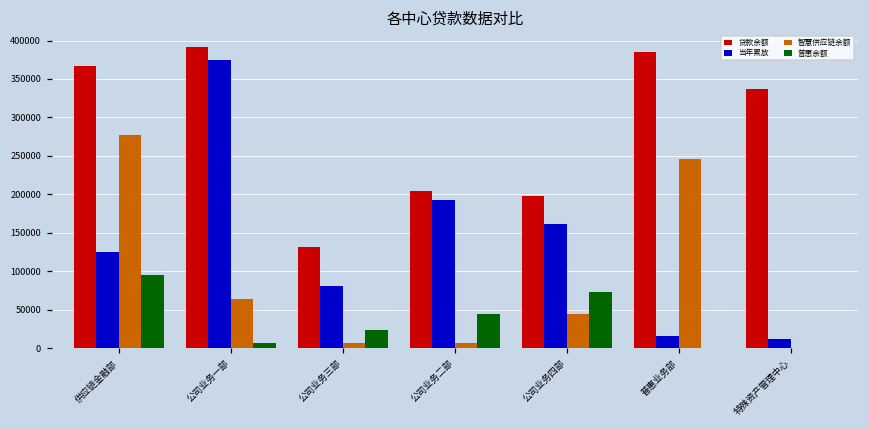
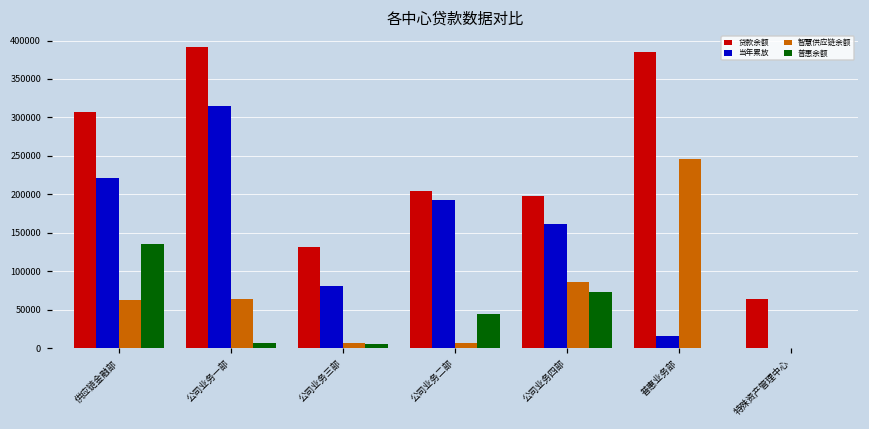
  {
    "贷款余额": {
-     "供应链金融部": 370000,
+     "供应链金融部": 310000,
      "公司业务一部": 390000,
      "公司业务三部": 130000,
      "公司业务二部": 200000,
      "公司业务四部": 200000,
      "普惠业务部": 380000,
-     "特殊资产管理中心": 340000
+     "特殊资产管理中心": 60000
    },
    "当年累放": {
-     "供应链金融部": 120000,
-     "公司业务一部": 370000,
+     "供应链金融部": 220000,
+     "公司业务一部": 310000,
      "公司业务三部": 80000,
      "公司业务二部": 190000,
      "公司业务四部": 160000,
      "普惠业务部": 20000,
-     "特殊资产管理中心": 10000
+     "特殊资产管理中心": 0
    },
    "智慧供应链余额": {
-     "供应链金融部": 280000,
+     "供应链金融部": 60000,
      "公司业务一部": 60000,
      "公司业务三部": 10000,
      "公司业务二部": 10000,
-     "公司业务四部": 40000,
+     "公司业务四部": 90000,
      "普惠业务部": 250000,
      "特殊资产管理中心": 0
    },
    "普惠余额": {
-     "供应链金融部": 100000,
+     "供应链金融部": 140000,
      "公司业务一部": 10000,
-     "公司业务三部": 20000,
+     "公司业务三部": 10000,
      "公司业务二部": 40000,
      "公司业务四部": 70000,
      "特殊资产管理中心": 0
    }
  }
